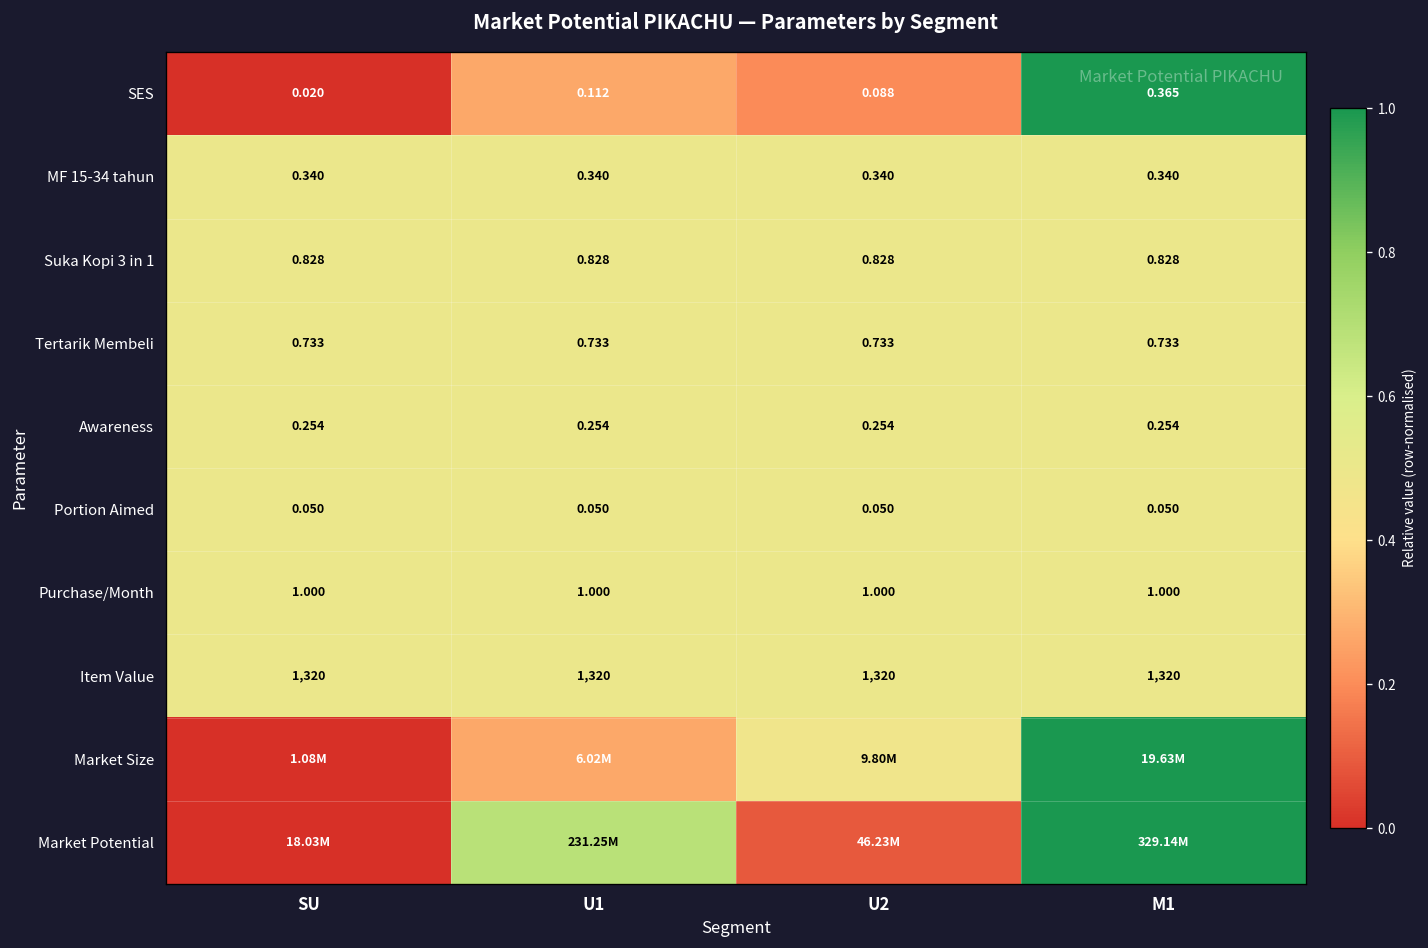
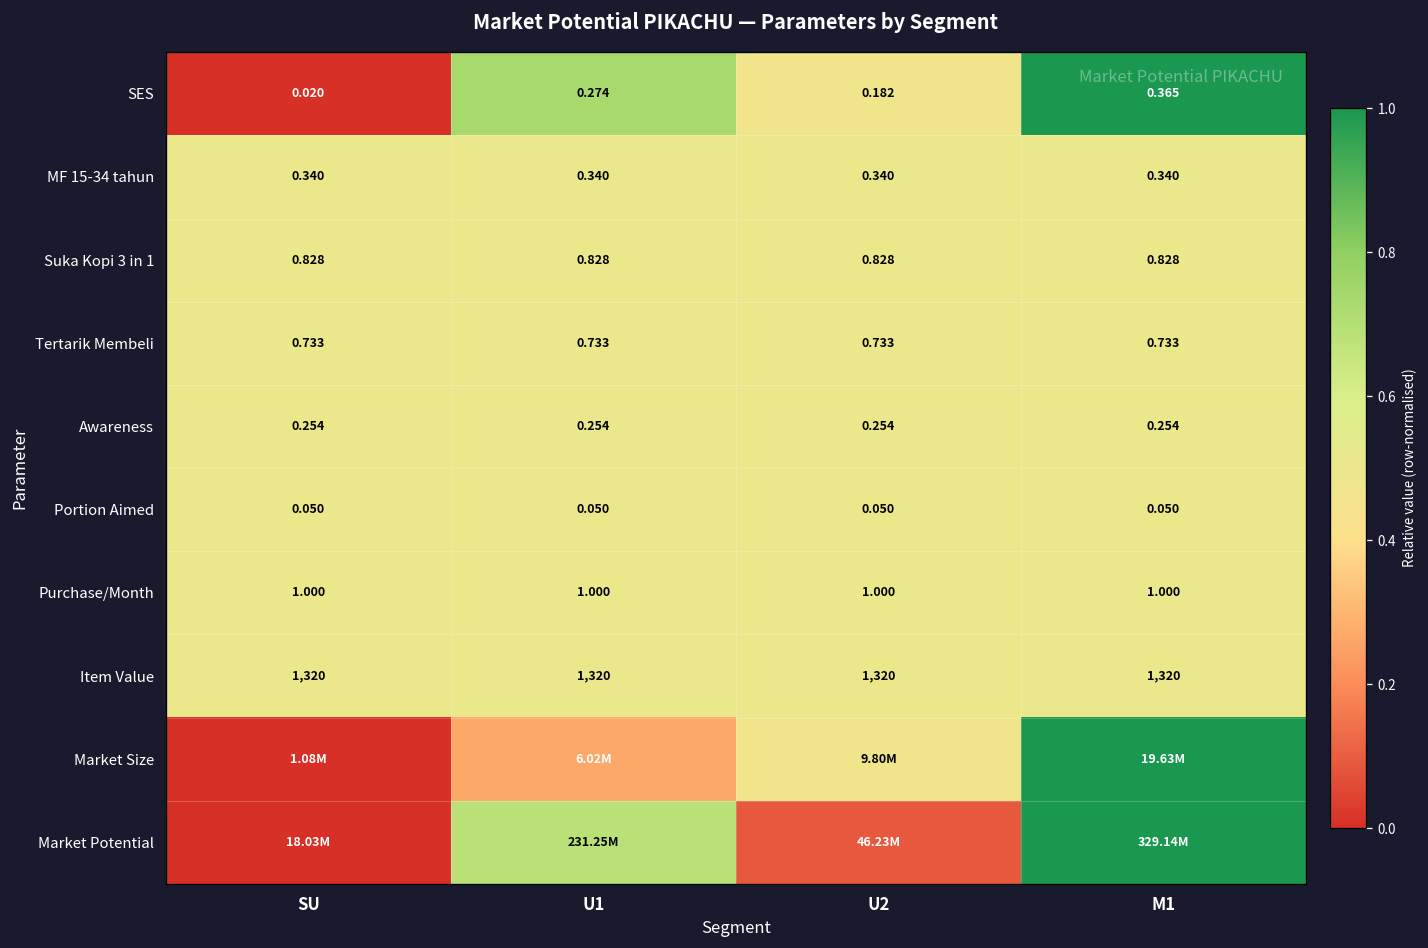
  {
    "SES": {
      "SU": "0.020",
-     "U1": "0.112",
-     "U2": "0.088"
+     "U1": "0.274",
+     "U2": "0.182"
    },
    "MF 15-34 tahun": {
      "SU": "0.340",
      "U1": "0.340",
      "U2": "0.340",
      "M1": "0.340"
    },
    "Suka Kopi 3 in 1": {
      "SU": "0.828",
      "U1": "0.828",
      "U2": "0.828",
      "M1": "0.828"
    },
    "Tertarik Membeli": {
      "SU": "0.733",
      "U1": "0.733",
      "U2": "0.733",
      "M1": "0.733"
    },
    "Awareness": {
      "SU": "0.254",
      "U1": "0.254",
      "U2": "0.254",
      "M1": "0.254"
    },
    "Portion Aimed": {
      "SU": "0.050",
      "U1": "0.050",
      "U2": "0.050",
      "M1": "0.050"
    },
    "Purchase/Month": {
      "SU": "1.000",
      "U1": "1.000",
      "U2": "1.000",
      "M1": "1.000"
    },
    "Item Value": {
      "SU": "1,320",
      "U1": "1,320",
      "U2": "1,320",
      "M1": "1,320"
    },
    "Market Size": {
      "SU": "1.08M",
      "U1": "6.02M",
      "U2": "9.80M",
      "M1": "19.63M"
    },
    "Market Potential": {
      "SU": "18.03M",
      "U1": "231.25M",
      "U2": "46.23M",
      "M1": "329.14M"
    }
  }
